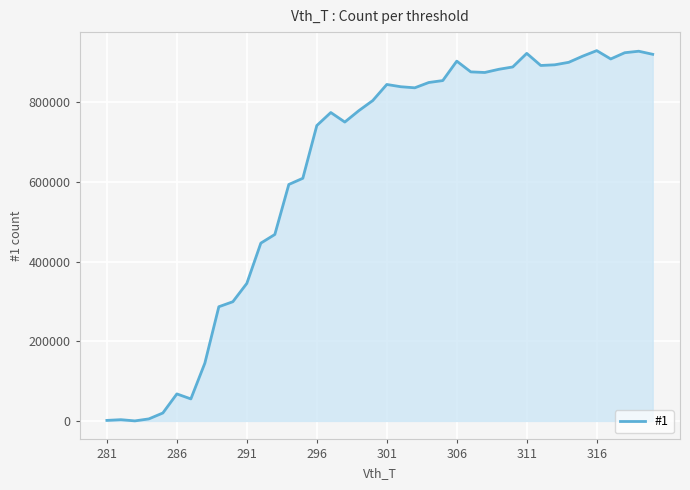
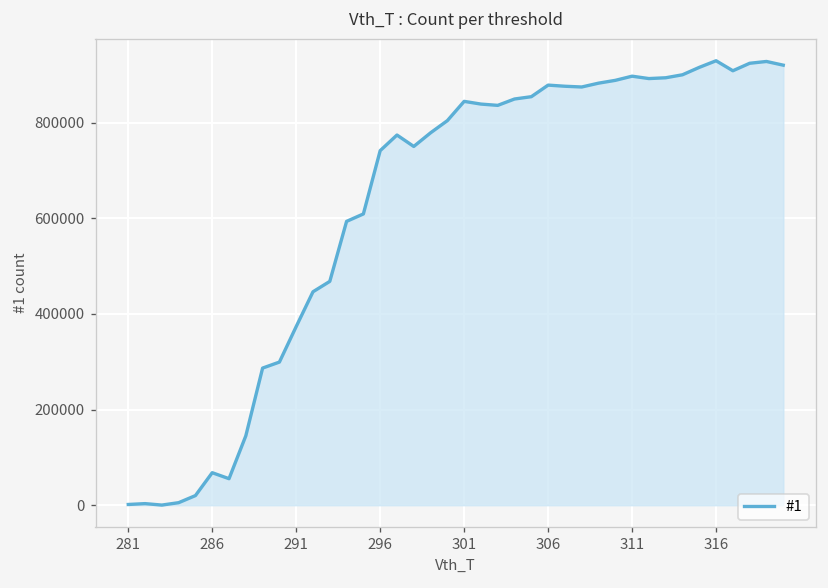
  {
    "281": 0,
    "286": 70000,
-   "291": 350000,
+   "291": 370000,
    "296": 740000,
    "301": 850000,
-   "306": 900000,
-   "311": 920000,
+   "306": 880000,
+   "311": 900000,
    "316": 930000
  }
